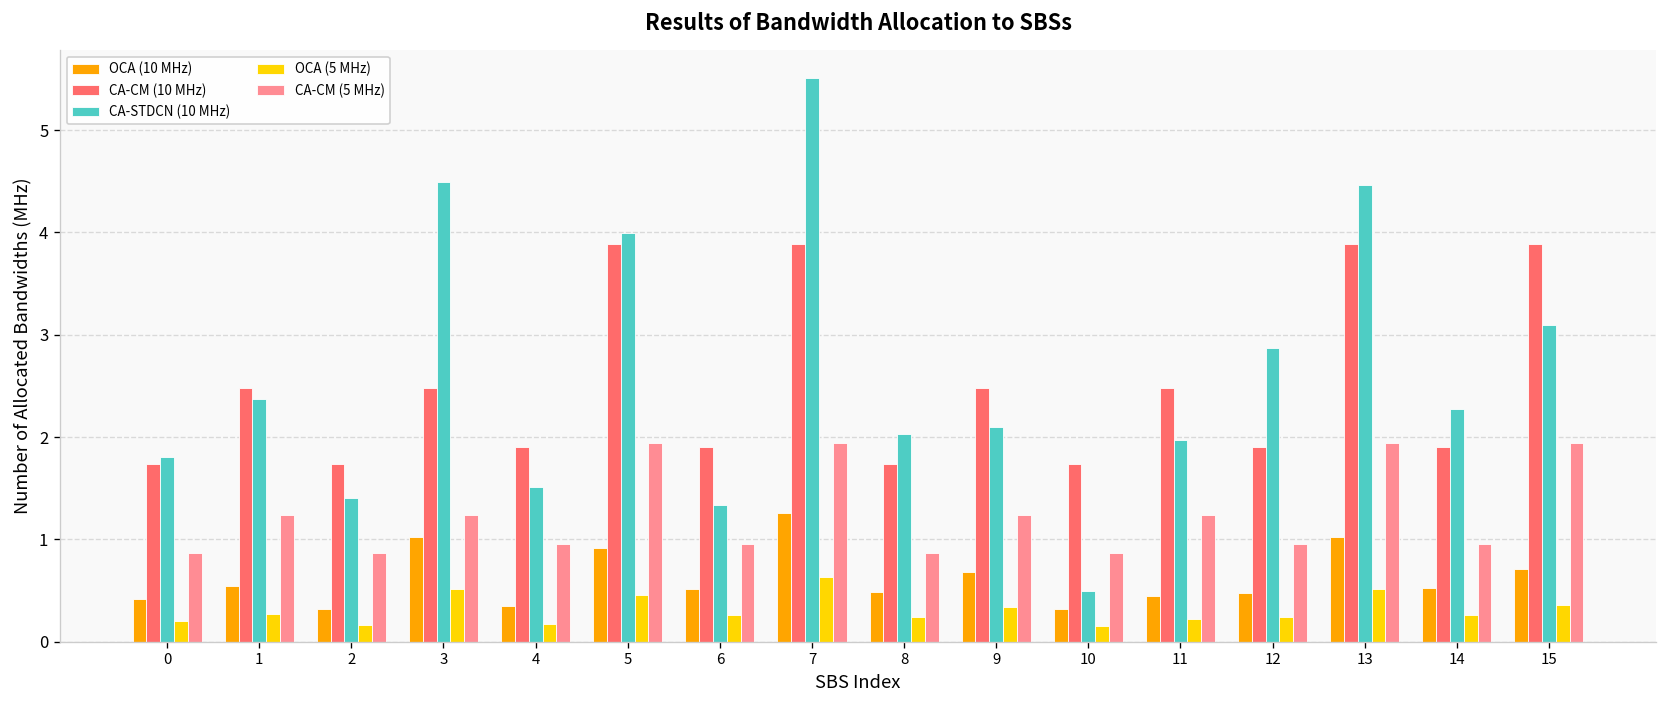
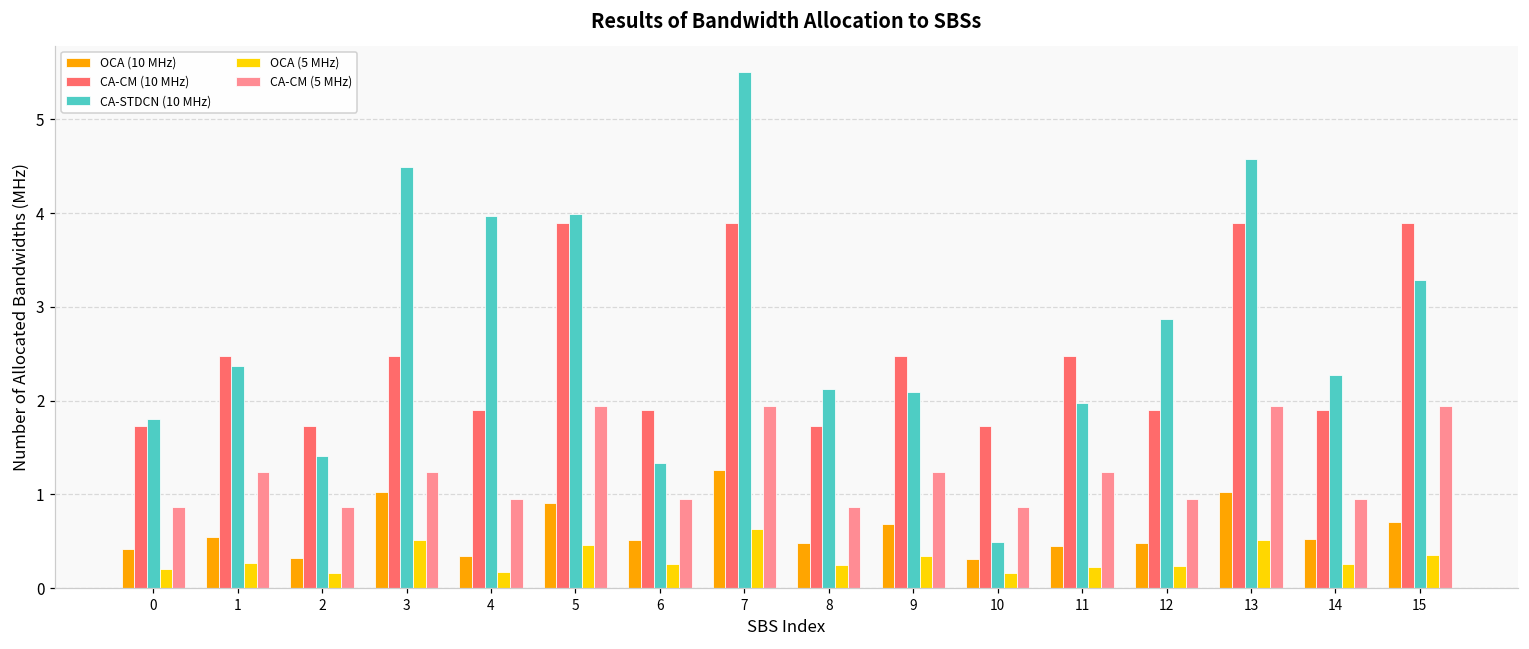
  {
    "CA-STDCN (10 MHz)": {
      "0": 1.8,
      "1": 2.4,
      "2": 1.4,
      "3": 4.5,
-     "4": 1.5,
+     "4": 4.0,
      "5": 4.0,
      "6": 1.3,
      "7": 5.5,
-     "8": 2.0,
+     "8": 2.1,
      "9": 2.1,
      "10": 0.5,
      "11": 2.0,
      "12": 2.9,
-     "13": 4.5,
+     "13": 4.6,
      "14": 2.3,
-     "15": 3.1
+     "15": 3.3
    }
  }
